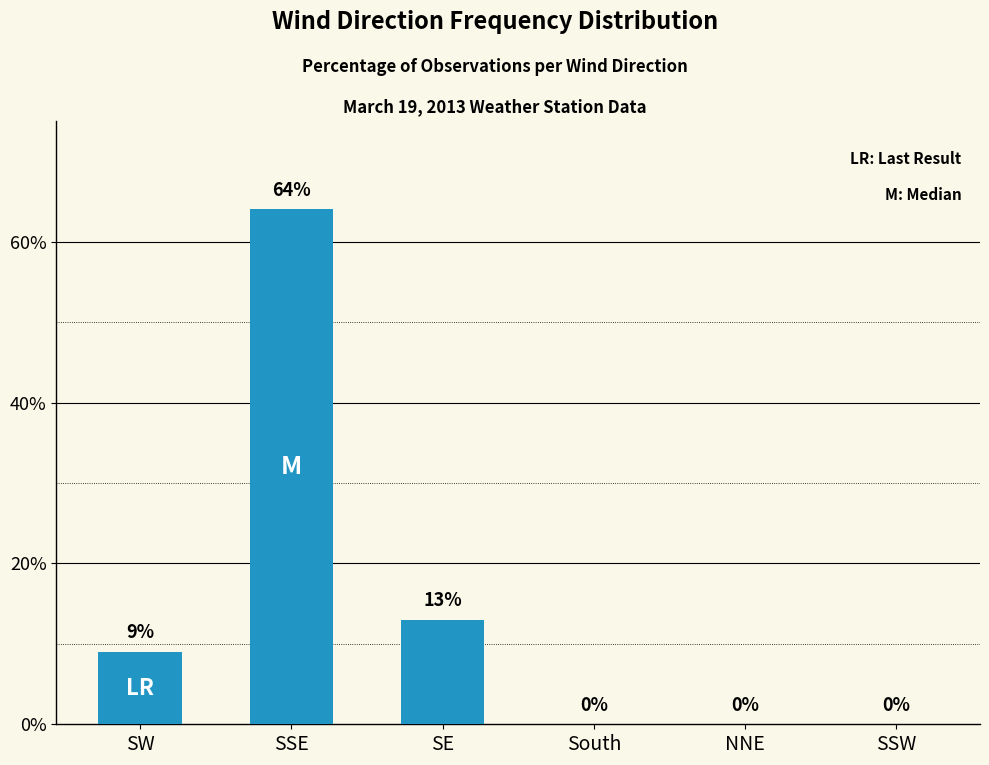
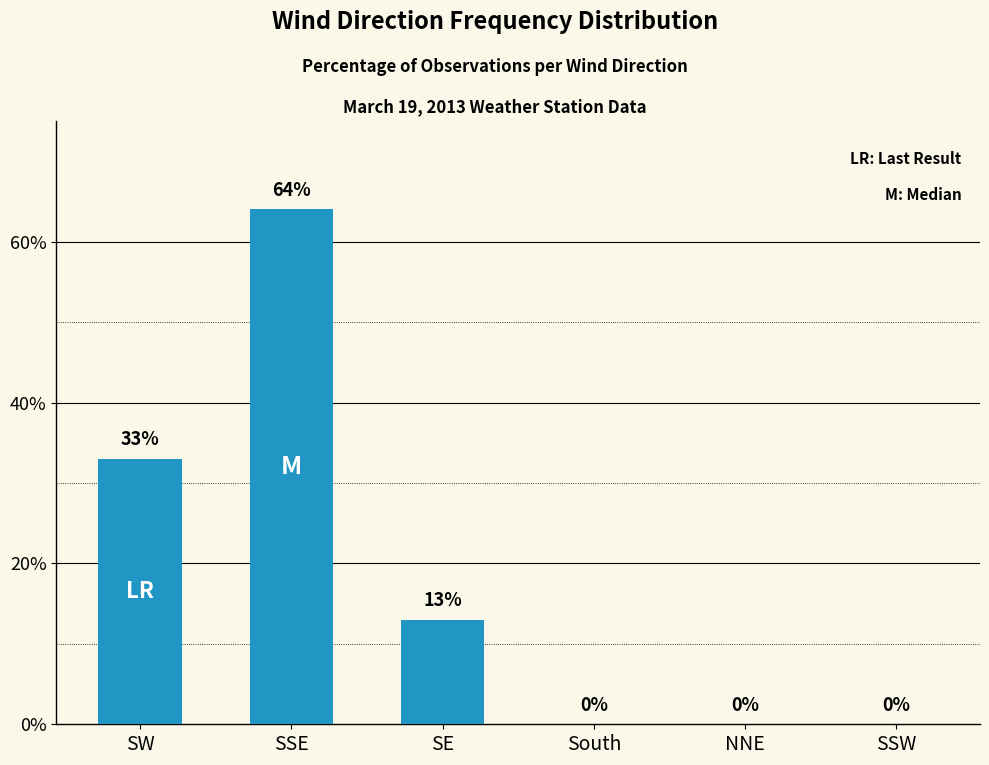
  {
-   "SW": "9%",
+   "SW": "33%",
    "SSE": "64%",
    "SE": "13%",
    "South": "0%",
    "NNE": "0%",
    "SSW": "0%"
  }
